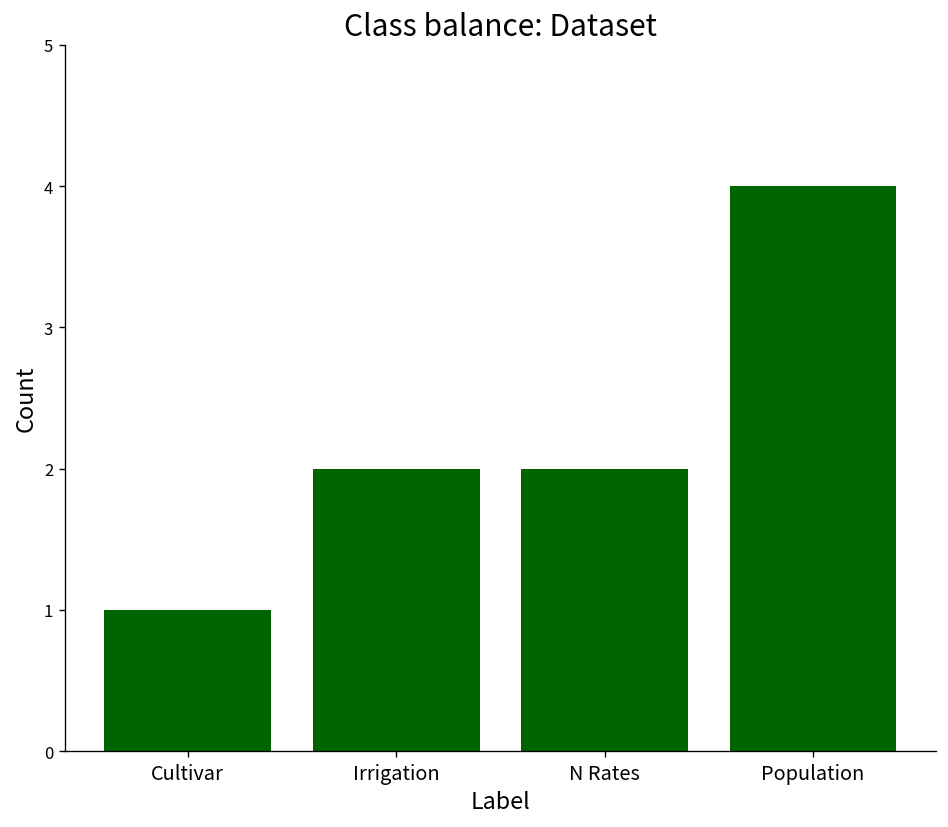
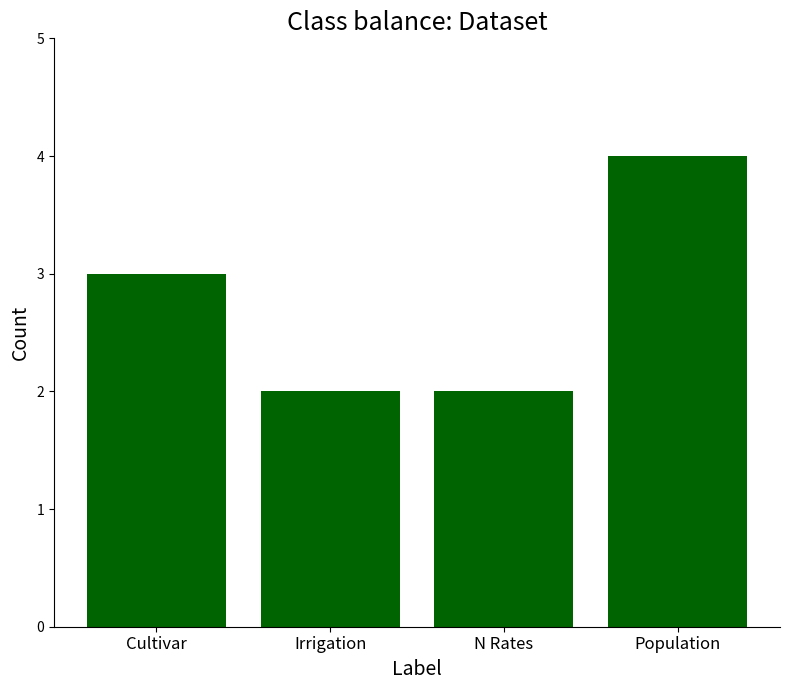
  {
-   "Cultivar": 1,
+   "Cultivar": 3,
    "Irrigation": 2,
    "N Rates": 2,
    "Population": 4
  }
